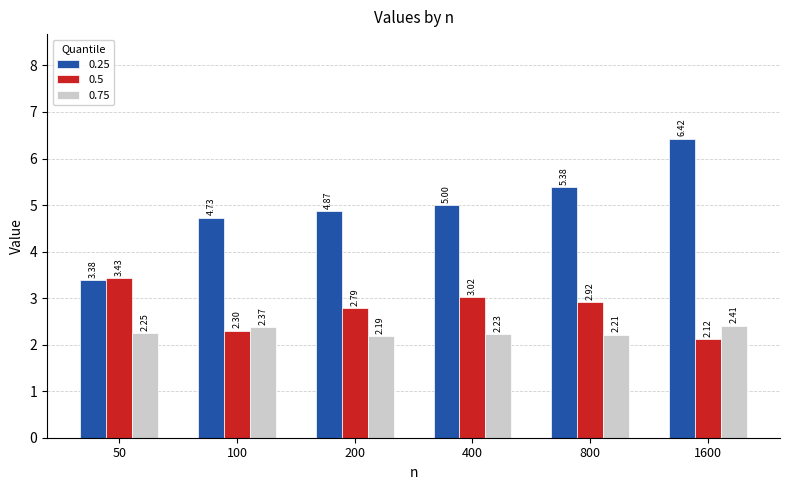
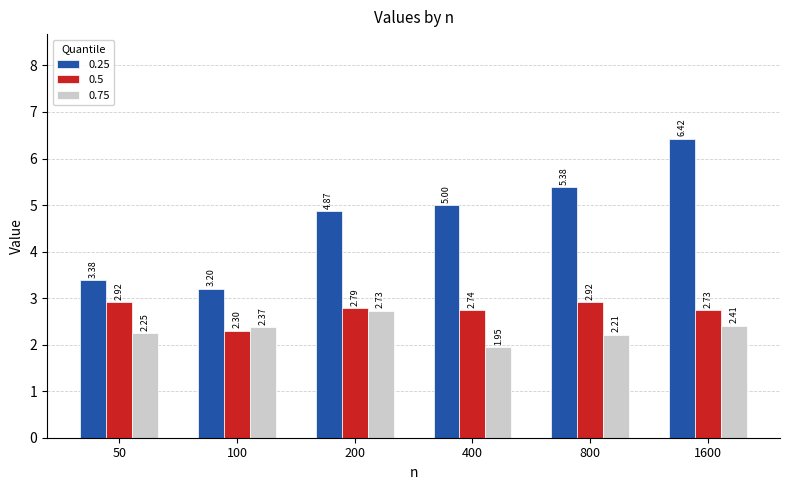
  {
    "0.25": {
      "50": 3.38,
-     "100": 4.73,
+     "100": 3.20,
      "200": 4.87,
      "400": 5.00,
      "800": 5.38,
      "1600": 6.42
    },
    "0.5": {
-     "50": 3.43,
+     "50": 2.92,
      "100": 2.30,
      "200": 2.79,
-     "400": 3.02,
+     "400": 2.74,
      "800": 2.92,
-     "1600": 2.12
+     "1600": 2.73
    },
    "0.75": {
      "50": 2.25,
      "100": 2.37,
-     "200": 2.19,
-     "400": 2.23,
+     "200": 2.73,
+     "400": 1.95,
      "800": 2.21,
      "1600": 2.41
    }
  }
